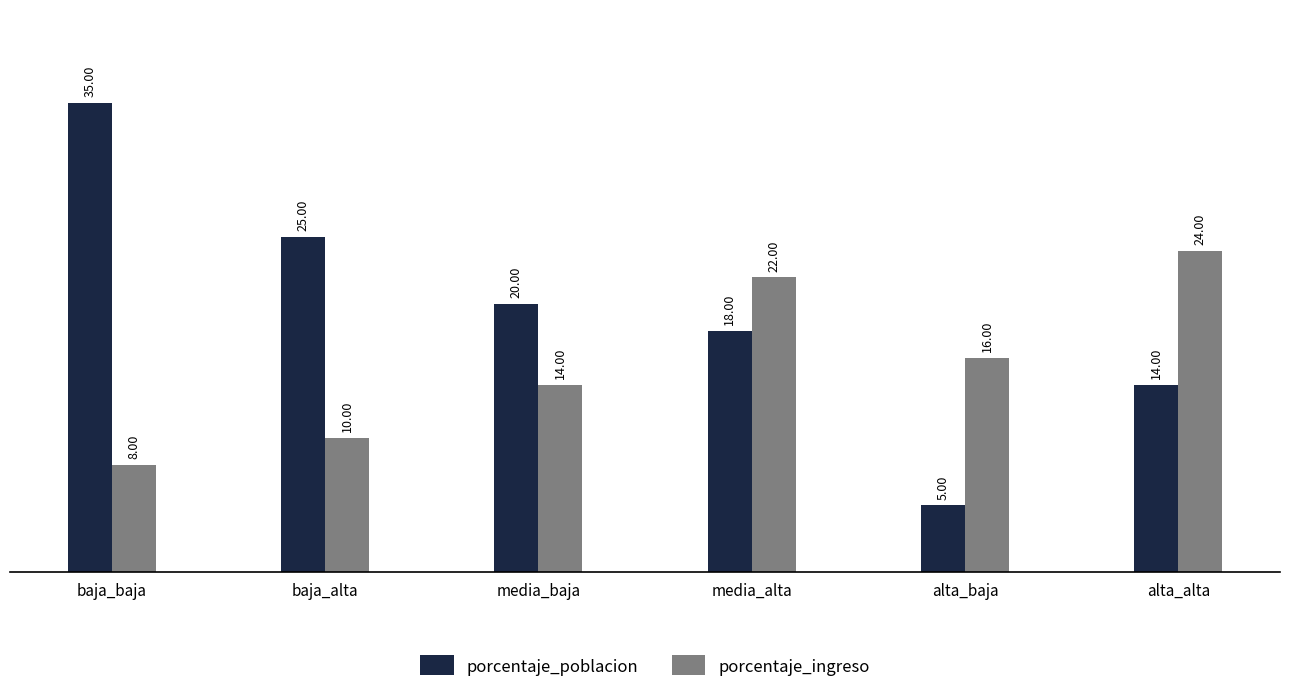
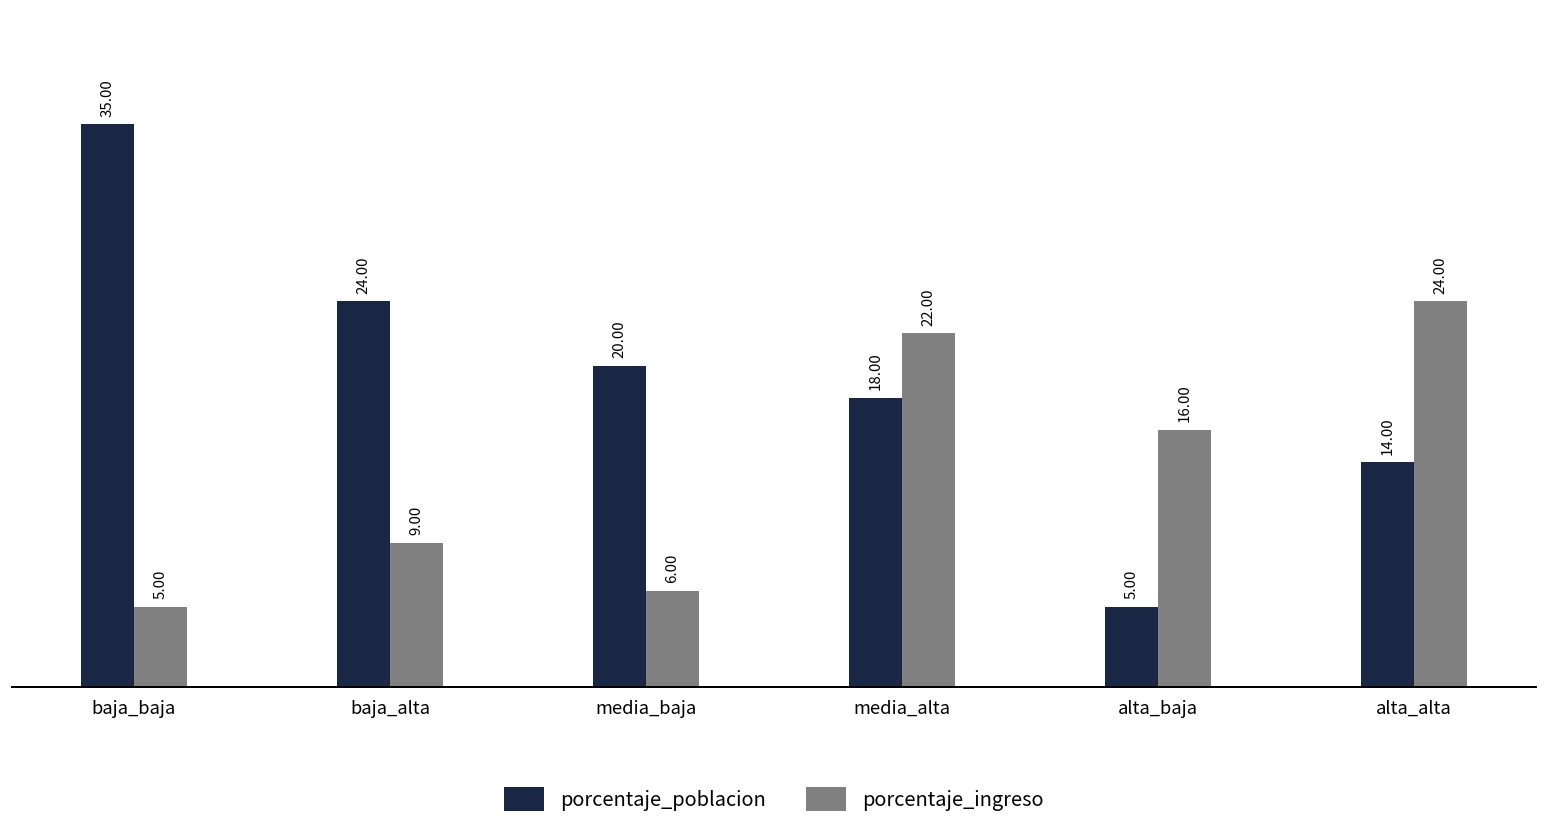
  {
    "porcentaje_poblacion": {
      "baja_baja": 35.00,
-     "baja_alta": 25.00,
+     "baja_alta": 24.00,
      "media_baja": 20.00,
      "media_alta": 18.00,
      "alta_baja": 5.00,
      "alta_alta": 14.00
    },
    "porcentaje_ingreso": {
-     "baja_baja": 8.00,
-     "baja_alta": 10.00,
-     "media_baja": 14.00,
+     "baja_baja": 5.00,
+     "baja_alta": 9.00,
+     "media_baja": 6.00,
      "media_alta": 22.00,
      "alta_baja": 16.00,
      "alta_alta": 24.00
    }
  }
